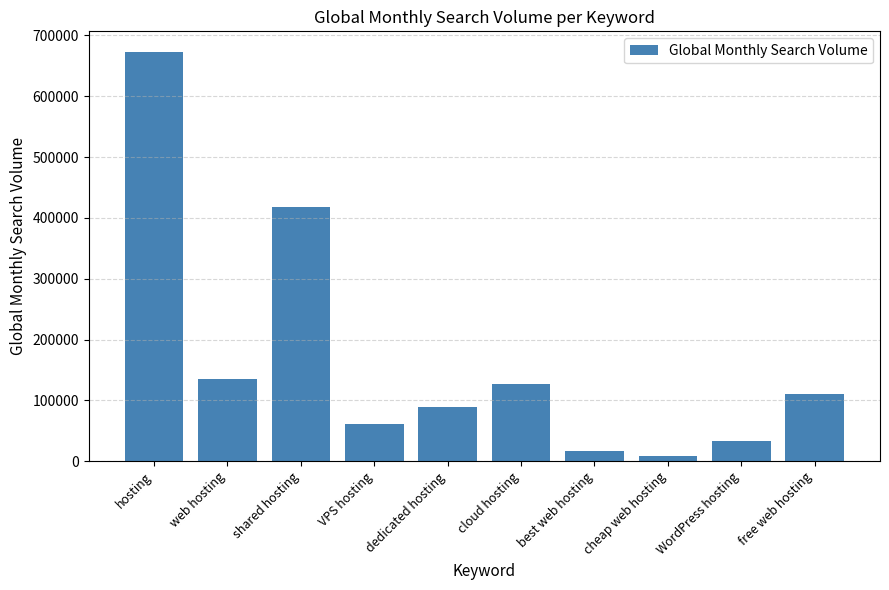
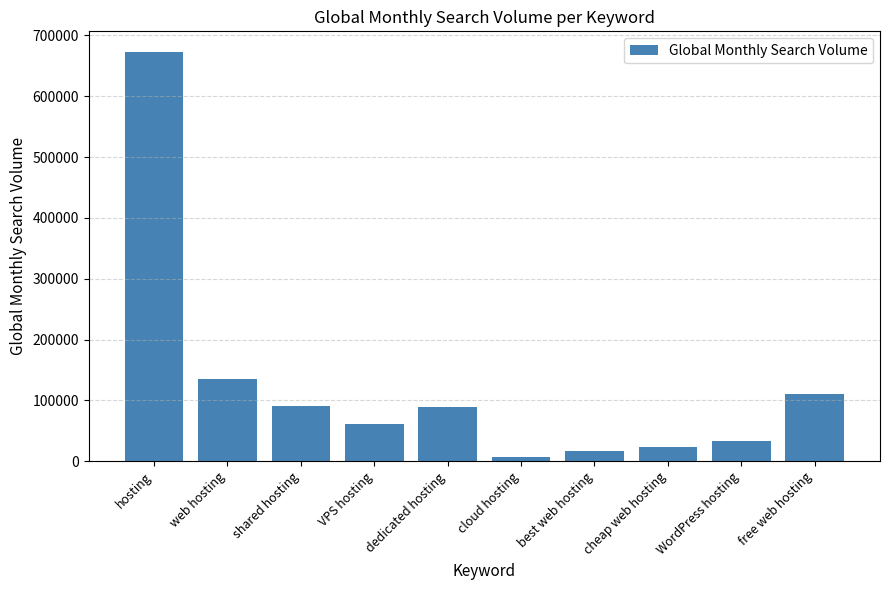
  {
    "hosting": 670000,
    "web hosting": 140000,
-   "shared hosting": 420000,
+   "shared hosting": 90000,
    "VPS hosting": 60000,
    "dedicated hosting": 90000,
-   "cloud hosting": 130000,
+   "cloud hosting": 10000,
    "best web hosting": 20000,
-   "cheap web hosting": 10000,
+   "cheap web hosting": 20000,
    "WordPress hosting": 30000,
    "free web hosting": 110000
  }
